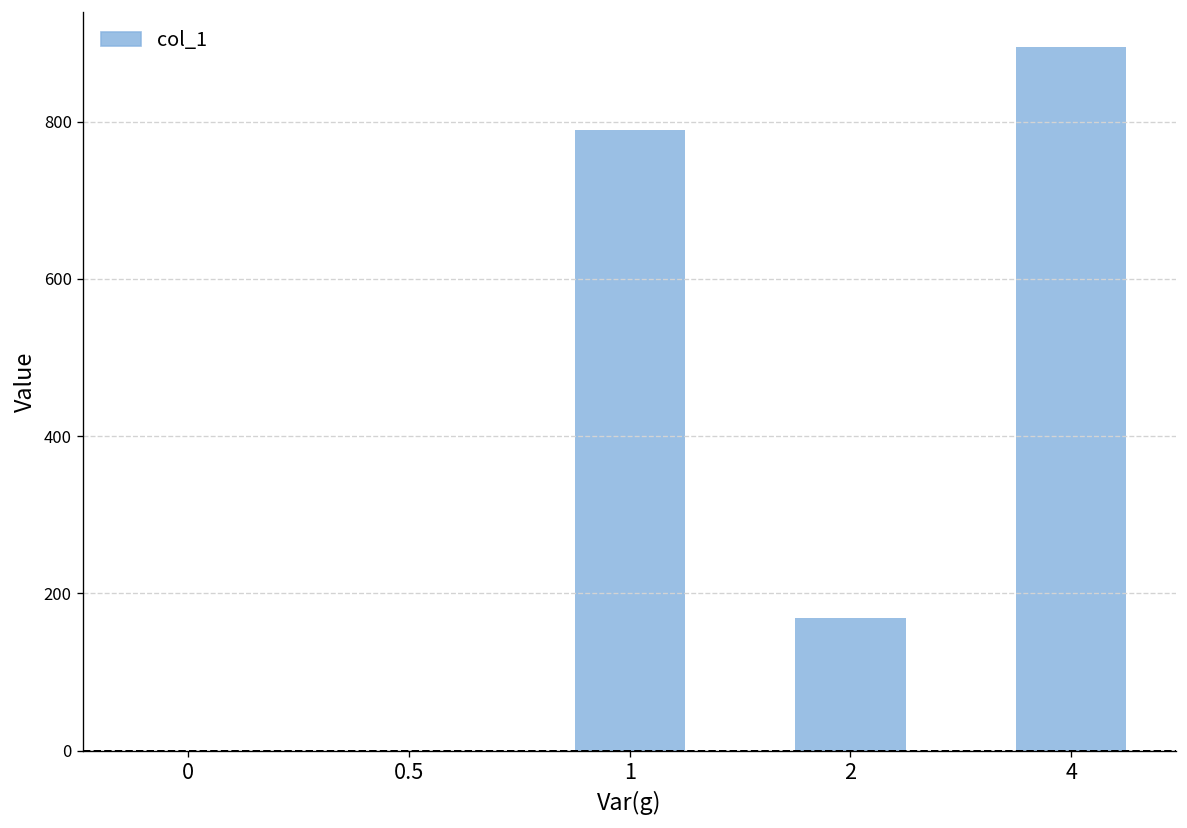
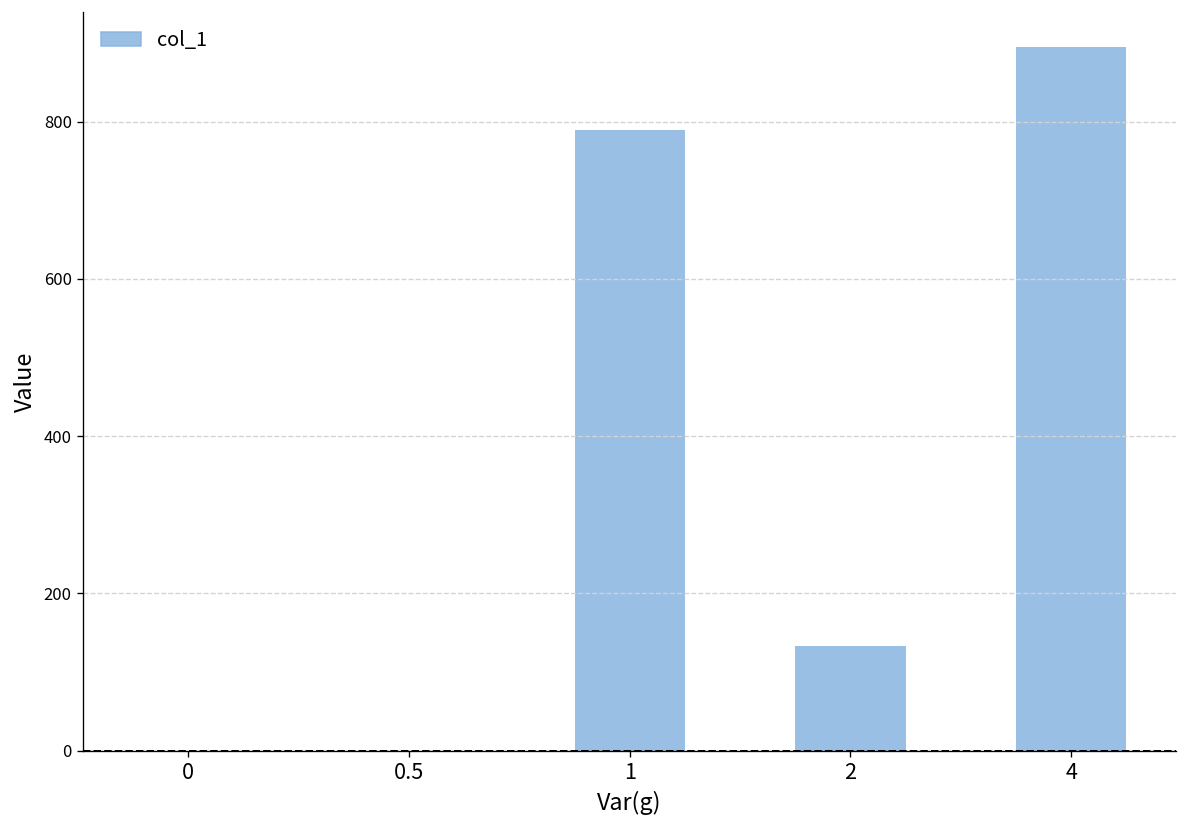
  {
    "0": 0,
    "0.5": 0,
    "1": 790,
-   "2": 170,
+   "2": 130,
    "4": 890
  }
